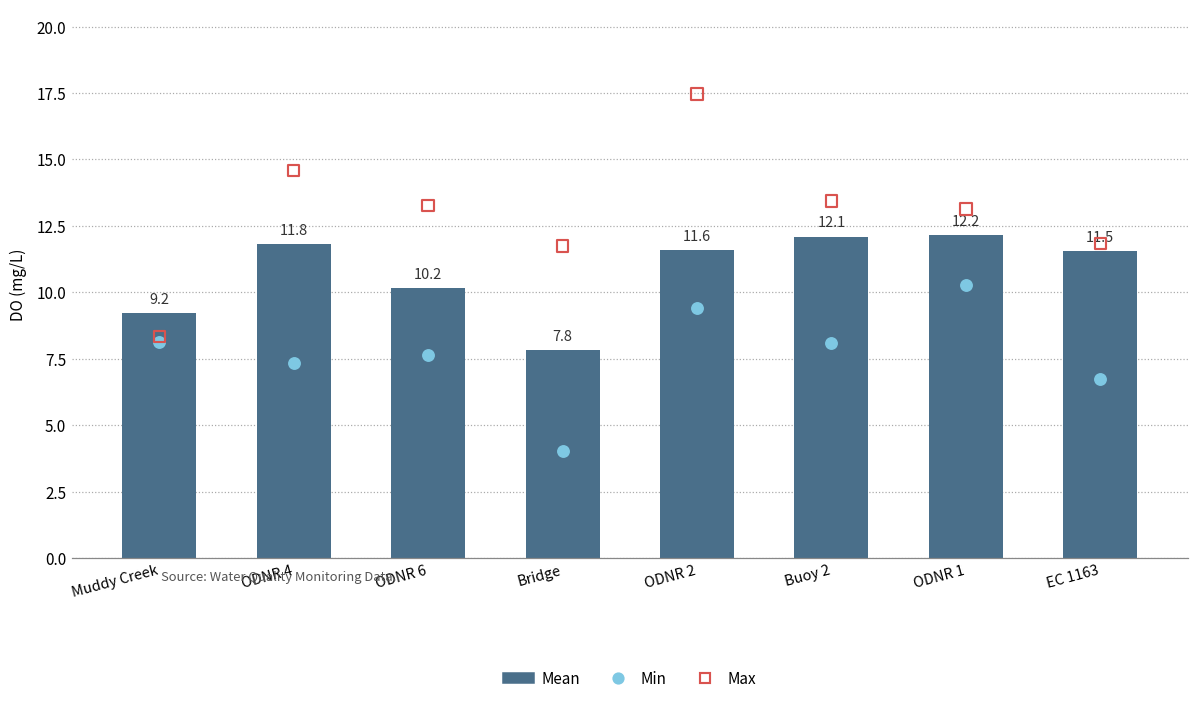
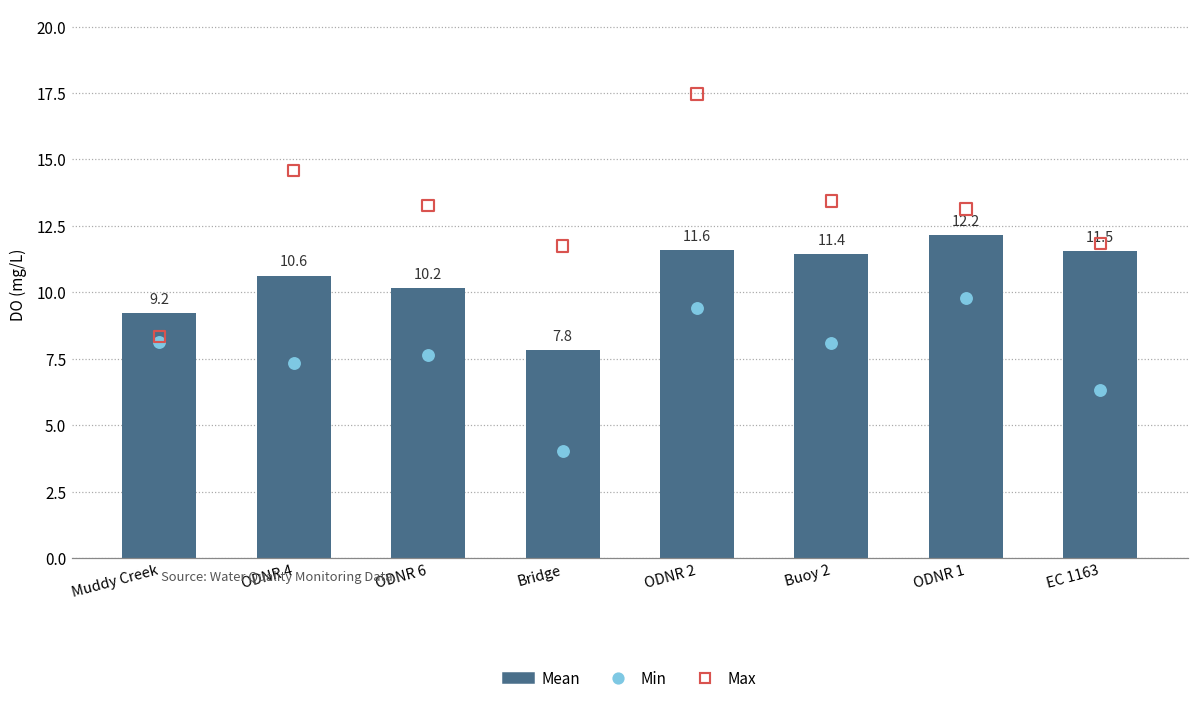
  {
    "Mean": {
      "Muddy Creek": 9.2,
-     "ODNR 4": 11.8,
+     "ODNR 4": 10.6,
      "ODNR 6": 10.2,
      "Bridge": 7.8,
      "ODNR 2": 11.6,
-     "Buoy 2": 12.1,
+     "Buoy 2": 11.4,
      "ODNR 1": 12.2
    },
    "Min": {
-     "ODNR 1": 10.3,
-     "EC 1163": 6.8
+     "ODNR 1": 9.8,
+     "EC 1163": 6.3
    }
  }
